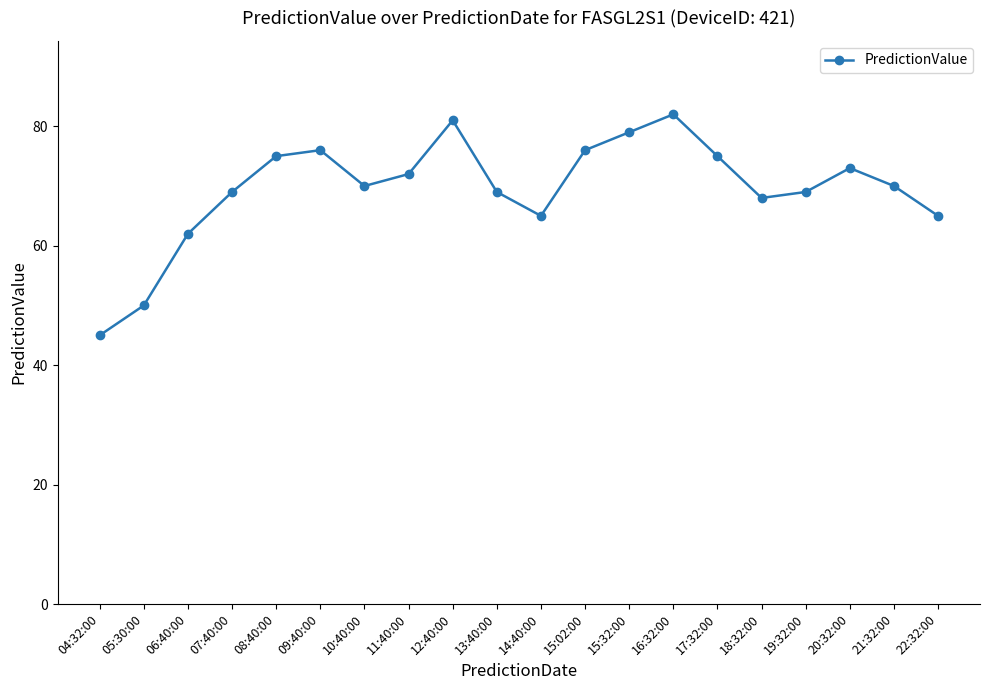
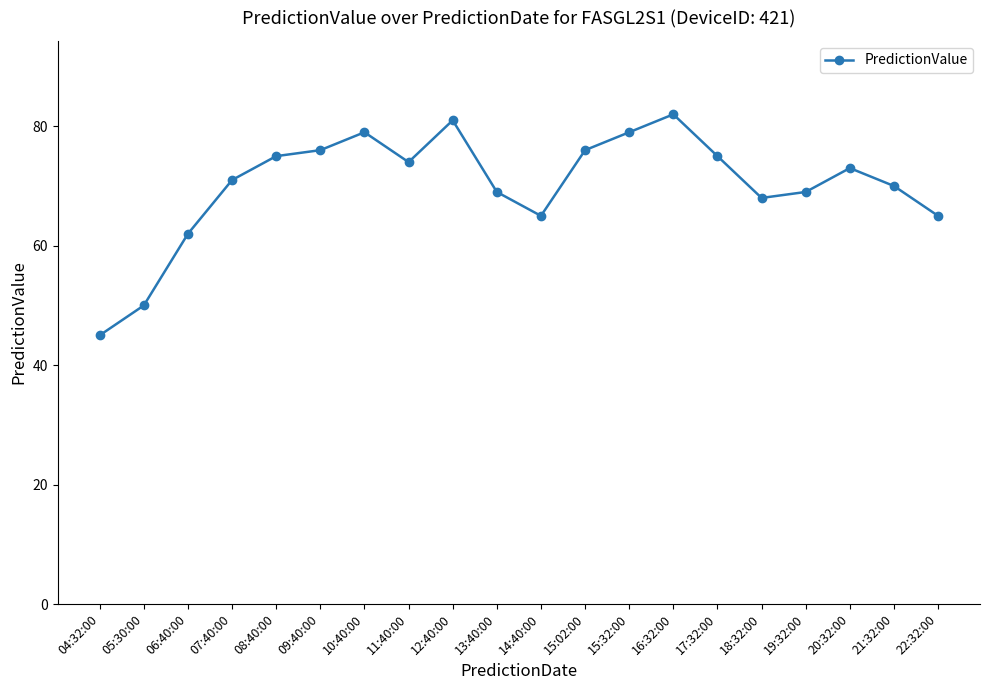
  {
    "04:32:00": 45,
    "05:30:00": 50,
    "06:40:00": 62,
-   "07:40:00": 69,
+   "07:40:00": 71,
    "08:40:00": 75,
    "09:40:00": 76,
-   "10:40:00": 70,
-   "11:40:00": 72,
+   "10:40:00": 79,
+   "11:40:00": 74,
    "12:40:00": 81,
    "13:40:00": 69,
    "14:40:00": 65,
    "15:02:00": 76,
    "15:32:00": 79,
    "16:32:00": 82,
    "17:32:00": 75,
    "18:32:00": 68,
    "19:32:00": 69,
    "20:32:00": 73,
    "21:32:00": 70,
    "22:32:00": 65
  }
